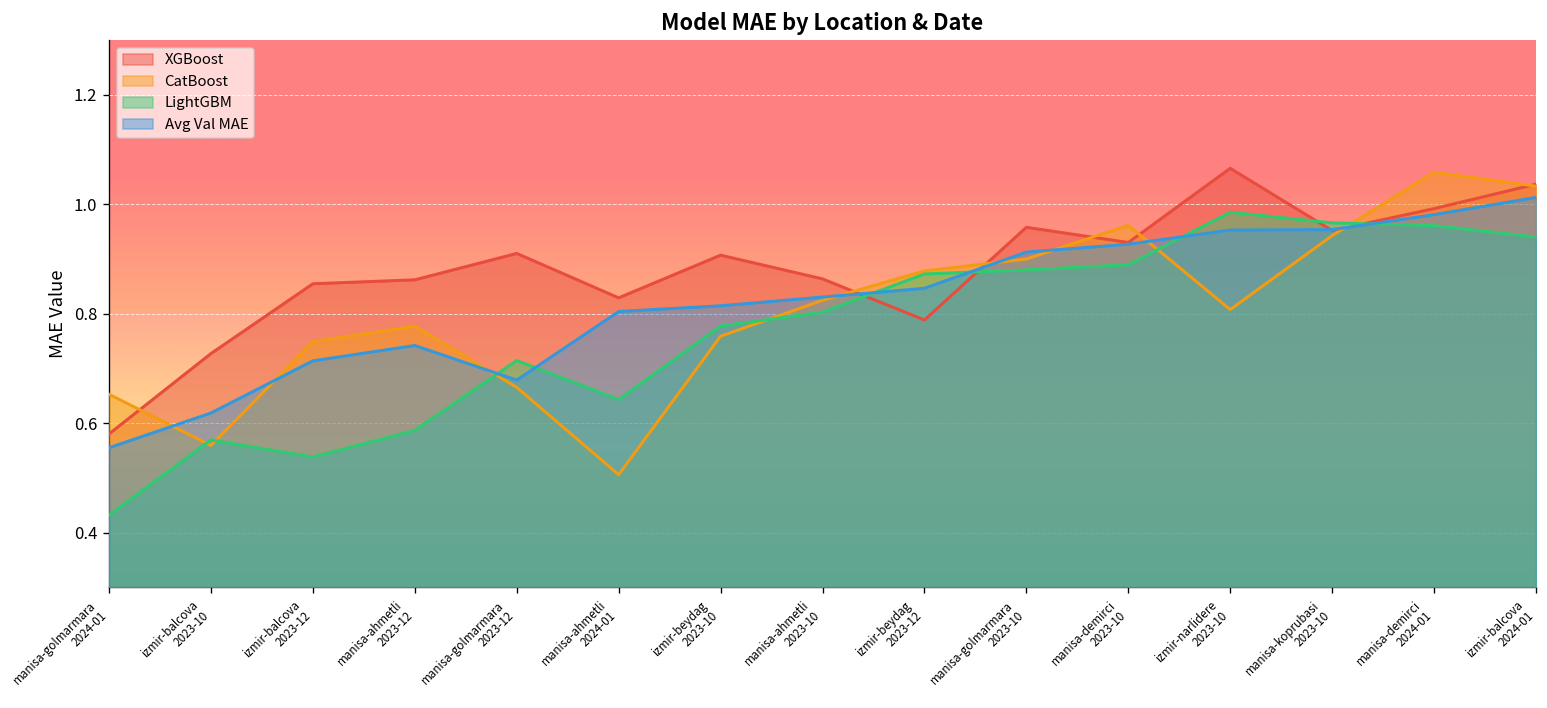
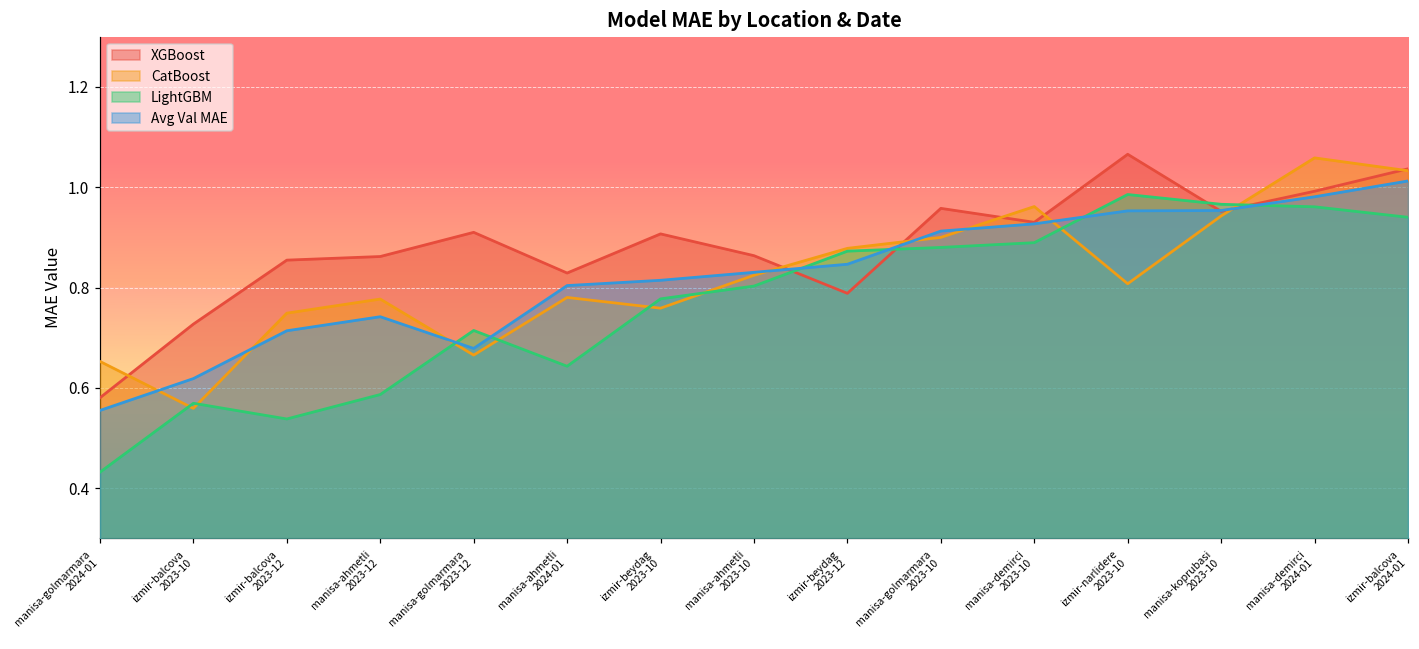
  {
    "XGBoost": {
      "manisa-golmarmara 2024-01": 0.58,
      "izmir-balcova 2023-10": 0.73,
      "izmir-balcova 2023-12": 0.85,
      "manisa-ahmetli 2023-12": 0.86,
      "manisa-golmarmara 2023-12": 0.91,
      "manisa-ahmetli 2024-01": 0.83,
      "izmir-beydag 2023-10": 0.91,
      "manisa-ahmetli 2023-10": 0.86,
      "izmir-beydag 2023-12": 0.79,
      "manisa-golmarmara 2023-10": 0.96,
      "izmir-narlidere 2023-10": 1.07,
      "manisa-demirci 2024-01": 0.99
    },
    "CatBoost": {
      "manisa-golmarmara 2024-01": 0.65,
      "izmir-balcova 2023-10": 0.56,
      "izmir-balcova 2023-12": 0.75,
      "manisa-ahmetli 2023-12": 0.78,
      "manisa-golmarmara 2023-12": 0.67,
-     "manisa-ahmetli 2024-01": 0.51,
+     "manisa-ahmetli 2024-01": 0.78,
      "izmir-beydag 2023-10": 0.76,
      "manisa-ahmetli 2023-10": 0.82,
      "manisa-golmarmara 2023-10": 0.90,
      "manisa-demirci 2023-10": 0.96,
      "izmir-narlidere 2023-10": 0.81,
      "manisa-koprubasi 2023-10": 0.94,
      "manisa-demirci 2024-01": 1.06
    },
    "LightGBM": {
      "manisa-golmarmara 2024-01": 0.43,
      "izmir-balcova 2023-10": 0.57,
      "izmir-balcova 2023-12": 0.54,
      "manisa-ahmetli 2023-12": 0.59,
      "manisa-golmarmara 2023-12": 0.71,
      "manisa-ahmetli 2024-01": 0.64,
      "izmir-beydag 2023-10": 0.78,
      "manisa-ahmetli 2023-10": 0.80,
      "manisa-golmarmara 2023-10": 0.88,
      "manisa-demirci 2023-10": 0.89,
      "izmir-narlidere 2023-10": 0.99,
      "manisa-koprubasi 2023-10": 0.97,
      "manisa-demirci 2024-01": 0.96,
      "izmir-balcova 2024-01": 0.94
    },
    "Avg Val MAE": {
      "manisa-golmarmara 2024-01": 0.56,
      "izmir-balcova 2023-10": 0.62,
      "izmir-balcova 2023-12": 0.71,
      "manisa-ahmetli 2023-12": 0.74,
      "manisa-golmarmara 2023-12": 0.68,
      "manisa-ahmetli 2024-01": 0.80,
      "izmir-beydag 2023-10": 0.81,
      "manisa-ahmetli 2023-10": 0.83,
      "izmir-beydag 2023-12": 0.85,
      "manisa-golmarmara 2023-10": 0.91,
      "izmir-narlidere 2023-10": 0.95,
      "manisa-demirci 2024-01": 0.98,
      "izmir-balcova 2024-01": 1.01
    }
  }
